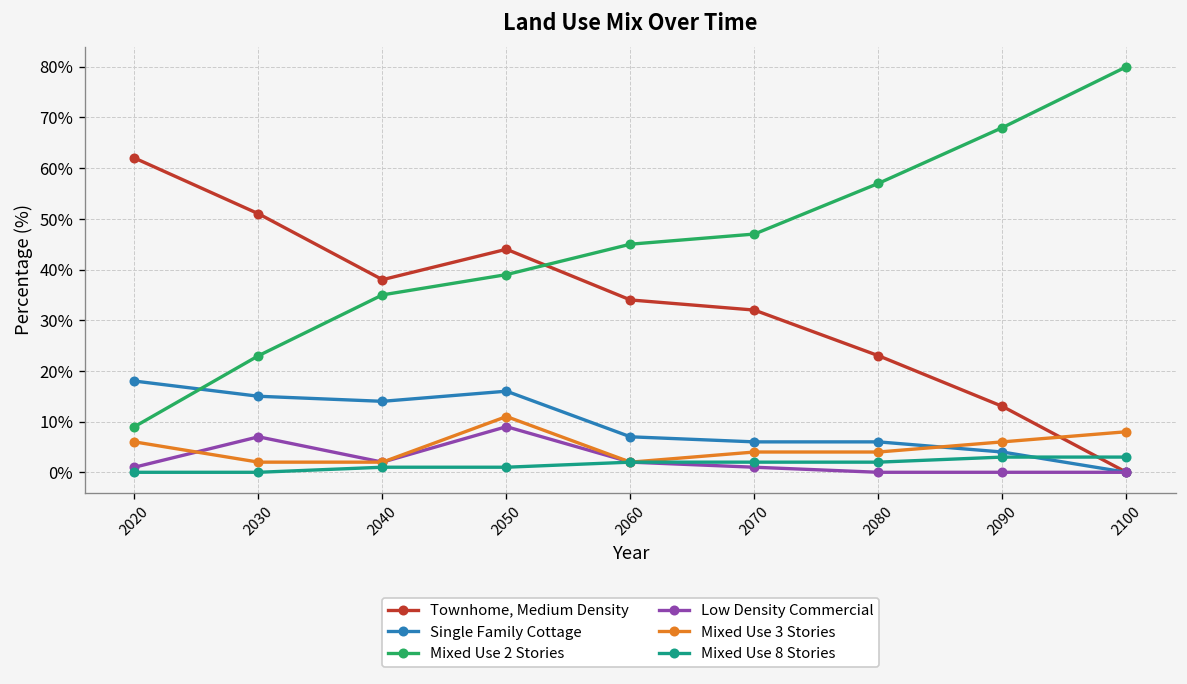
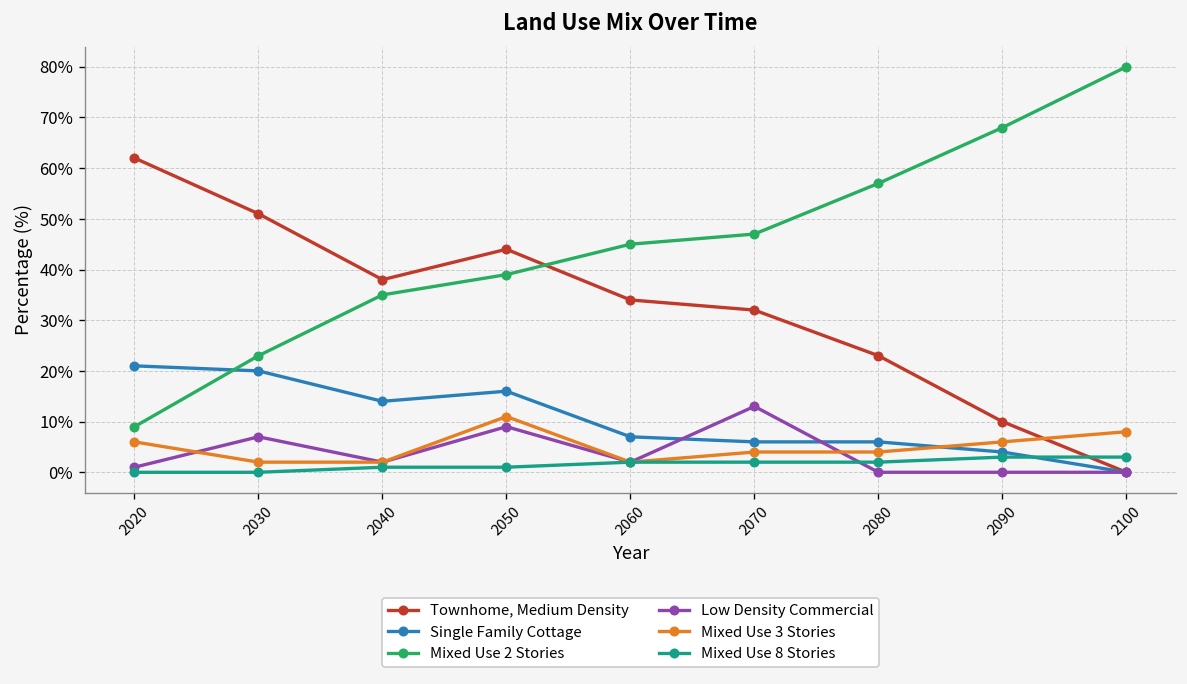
  {
    "Townhome, Medium Density": {
      "2020": "62%",
      "2030": "51%",
      "2040": "38%",
      "2050": "44%",
      "2060": "34%",
      "2070": "32%",
      "2080": "23%",
-     "2090": "13%"
+     "2090": "10%"
    },
    "Single Family Cottage": {
-     "2020": "18%",
-     "2030": "15%",
+     "2020": "21%",
+     "2030": "20%",
      "2040": "14%",
      "2050": "16%",
      "2060": "7%",
      "2070": "6%",
      "2080": "6%",
      "2090": "4%"
    },
    "Low Density Commercial": {
      "2020": "1%",
      "2030": "7%",
      "2050": "9%",
-     "2070": "1%",
+     "2070": "13%",
      "2080": "0%",
      "2090": "0%"
    },
    "Mixed Use 3 Stories": {
      "2020": "6%",
      "2030": "2%",
      "2050": "11%",
      "2070": "4%",
      "2080": "4%",
      "2090": "6%",
      "2100": "8%"
    }
  }
